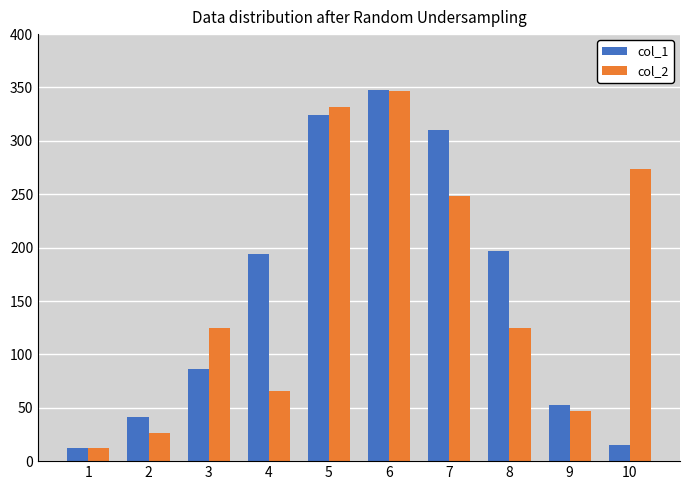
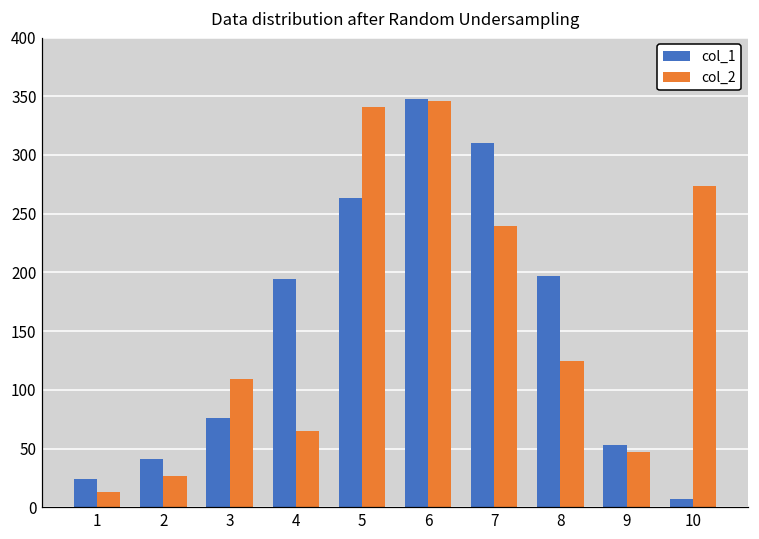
  {
    "col_1": {
-     "1": 12,
+     "1": 24,
      "2": 41,
-     "3": 86,
+     "3": 76,
      "4": 194,
-     "5": 324,
+     "5": 263,
      "6": 348,
      "7": 310,
      "8": 197,
      "9": 53,
-     "10": 15
+     "10": 7
    },
    "col_2": {
      "1": 13,
      "2": 27,
-     "3": 124,
+     "3": 109,
      "4": 65,
-     "5": 332,
+     "5": 341,
      "6": 346,
-     "7": 248,
+     "7": 239,
      "8": 124,
      "9": 47,
      "10": 274
    }
  }
